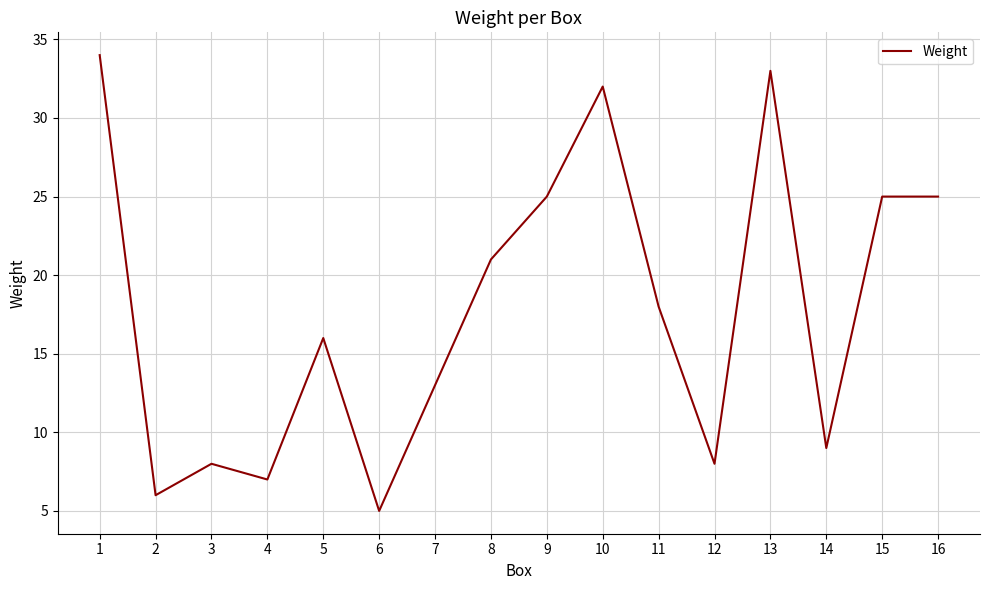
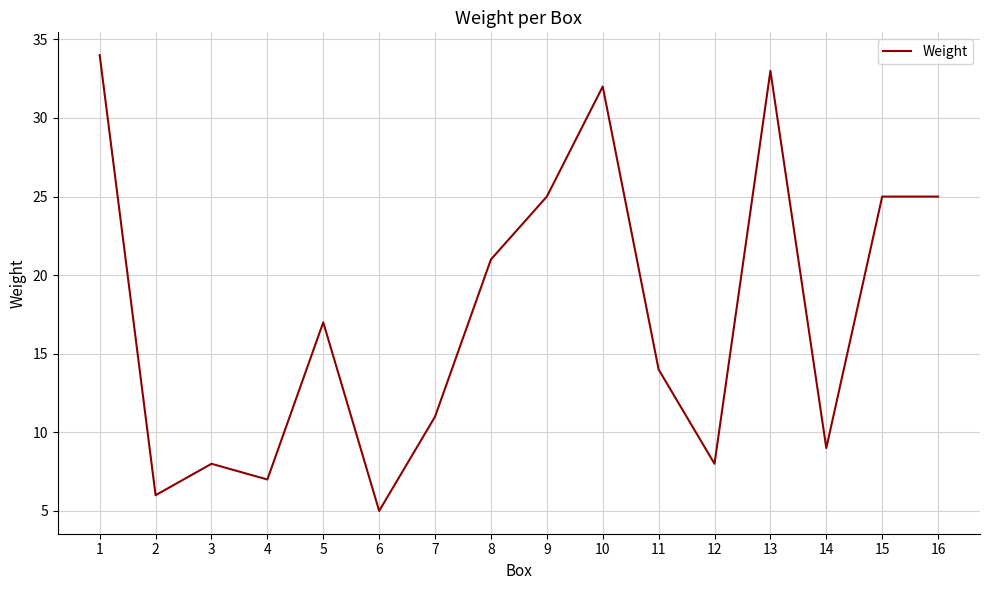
  {
    "1": 34,
    "2": 6,
    "3": 8,
    "4": 7,
-   "5": 16,
+   "5": 17,
    "6": 5,
-   "7": 13,
+   "7": 11,
    "8": 21,
    "9": 25,
    "10": 32,
-   "11": 18,
+   "11": 14,
    "12": 8,
    "13": 33,
    "14": 9,
    "15": 25,
    "16": 25
  }
